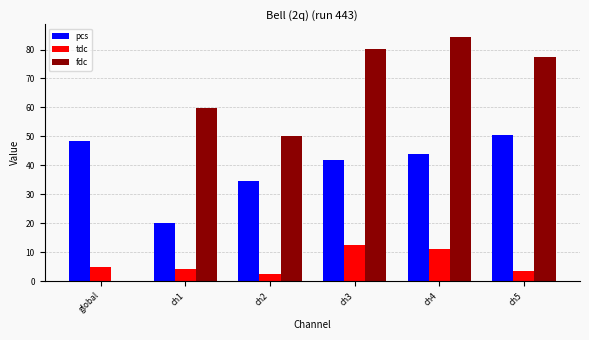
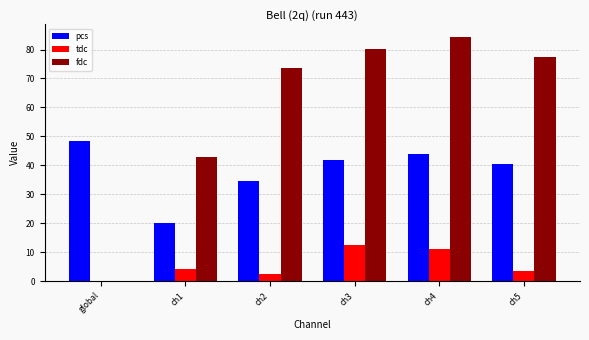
  {
    "pcs": {
      "global": 48,
      "ch1": 20,
      "ch2": 34,
      "ch3": 42,
      "ch4": 44,
-     "ch5": 50
+     "ch5": 41
    },
    "tdc": {
-     "global": 5,
+     "global": 0,
      "ch1": 4,
      "ch2": 3,
      "ch3": 12,
      "ch4": 11,
      "ch5": 4
    },
    "fdc": {
      "global": 0,
-     "ch1": 60,
-     "ch2": 50,
+     "ch1": 43,
+     "ch2": 74,
      "ch3": 80,
      "ch4": 84,
      "ch5": 77
    }
  }
